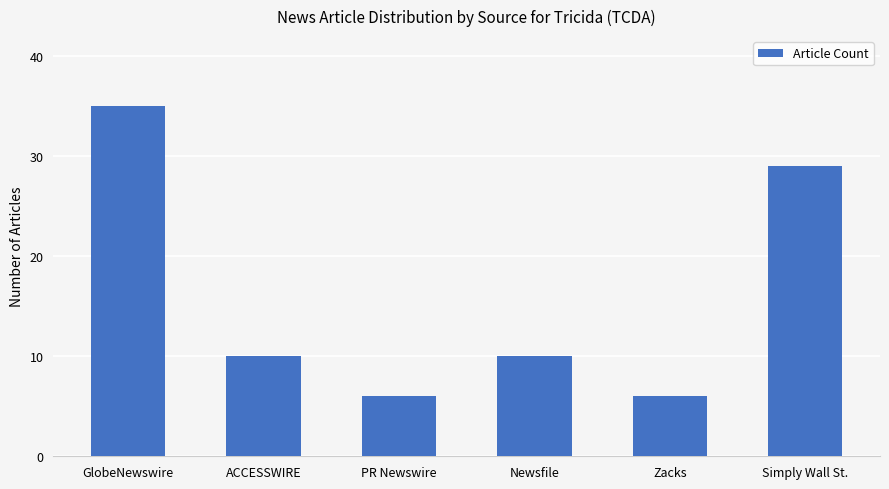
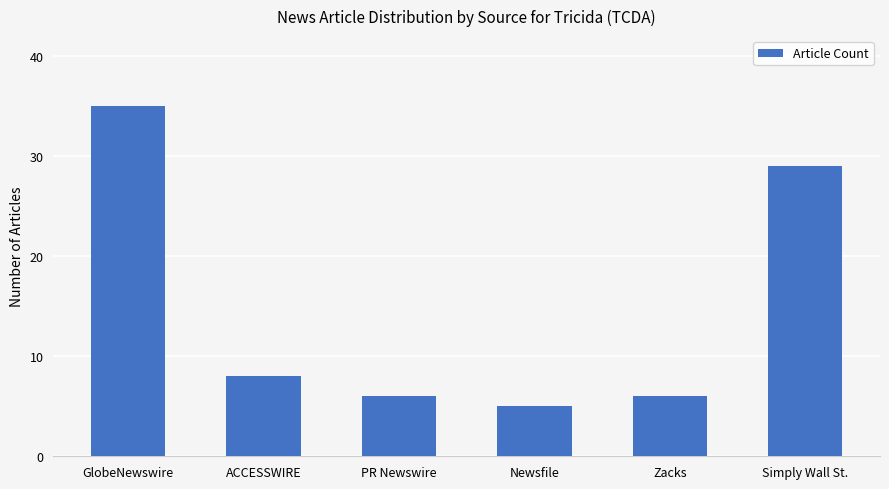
  {
    "GlobeNewswire": 35,
-   "ACCESSWIRE": 10,
+   "ACCESSWIRE": 8,
    "PR Newswire": 6,
-   "Newsfile": 10,
+   "Newsfile": 5,
    "Zacks": 6,
    "Simply Wall St.": 29
  }
